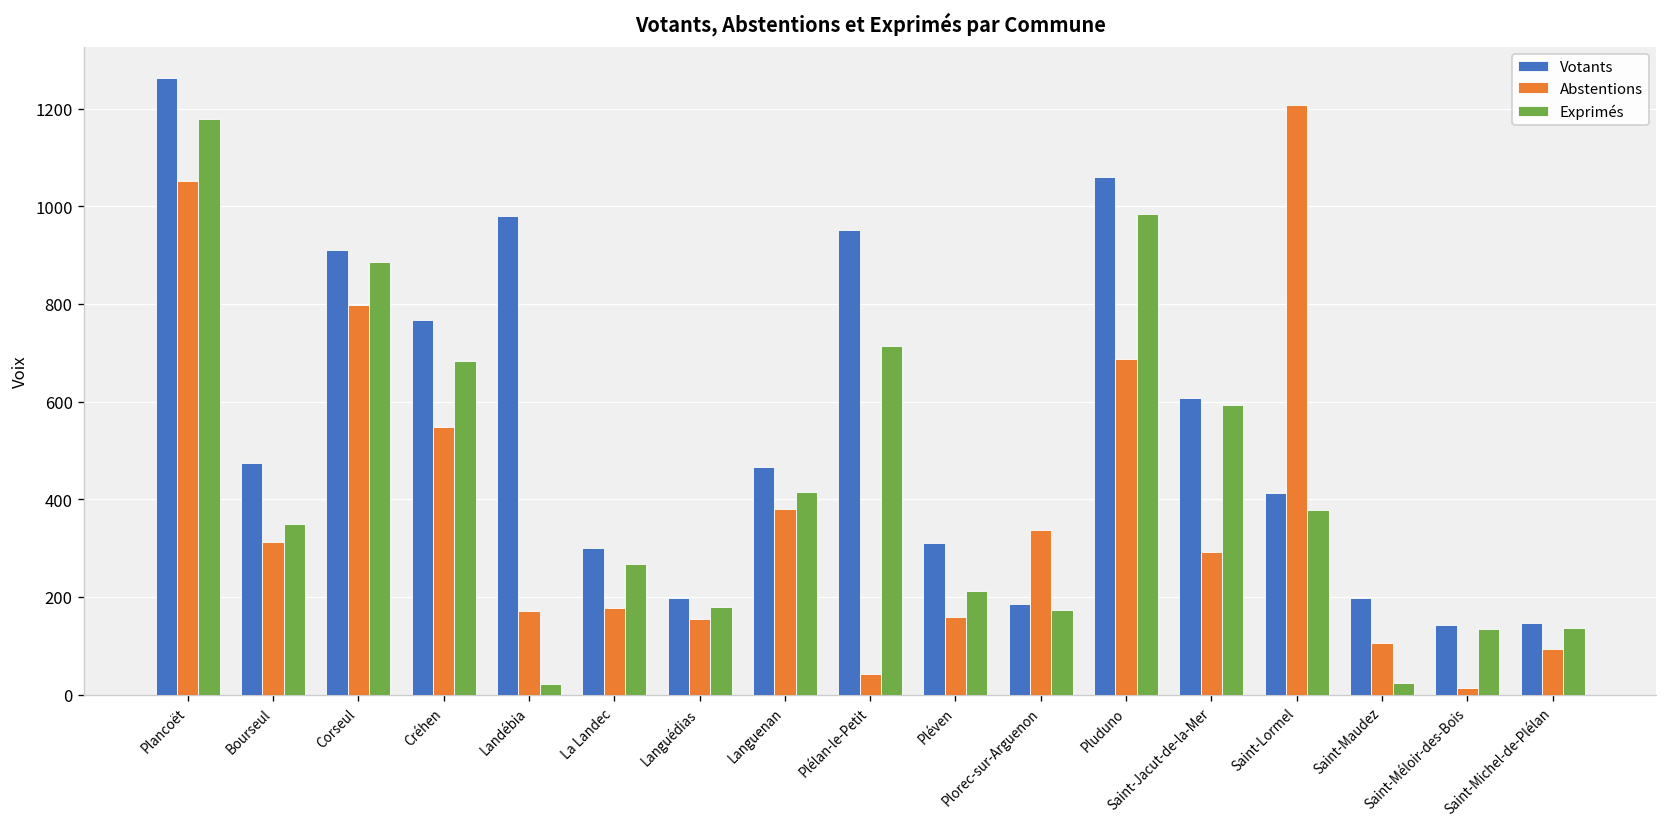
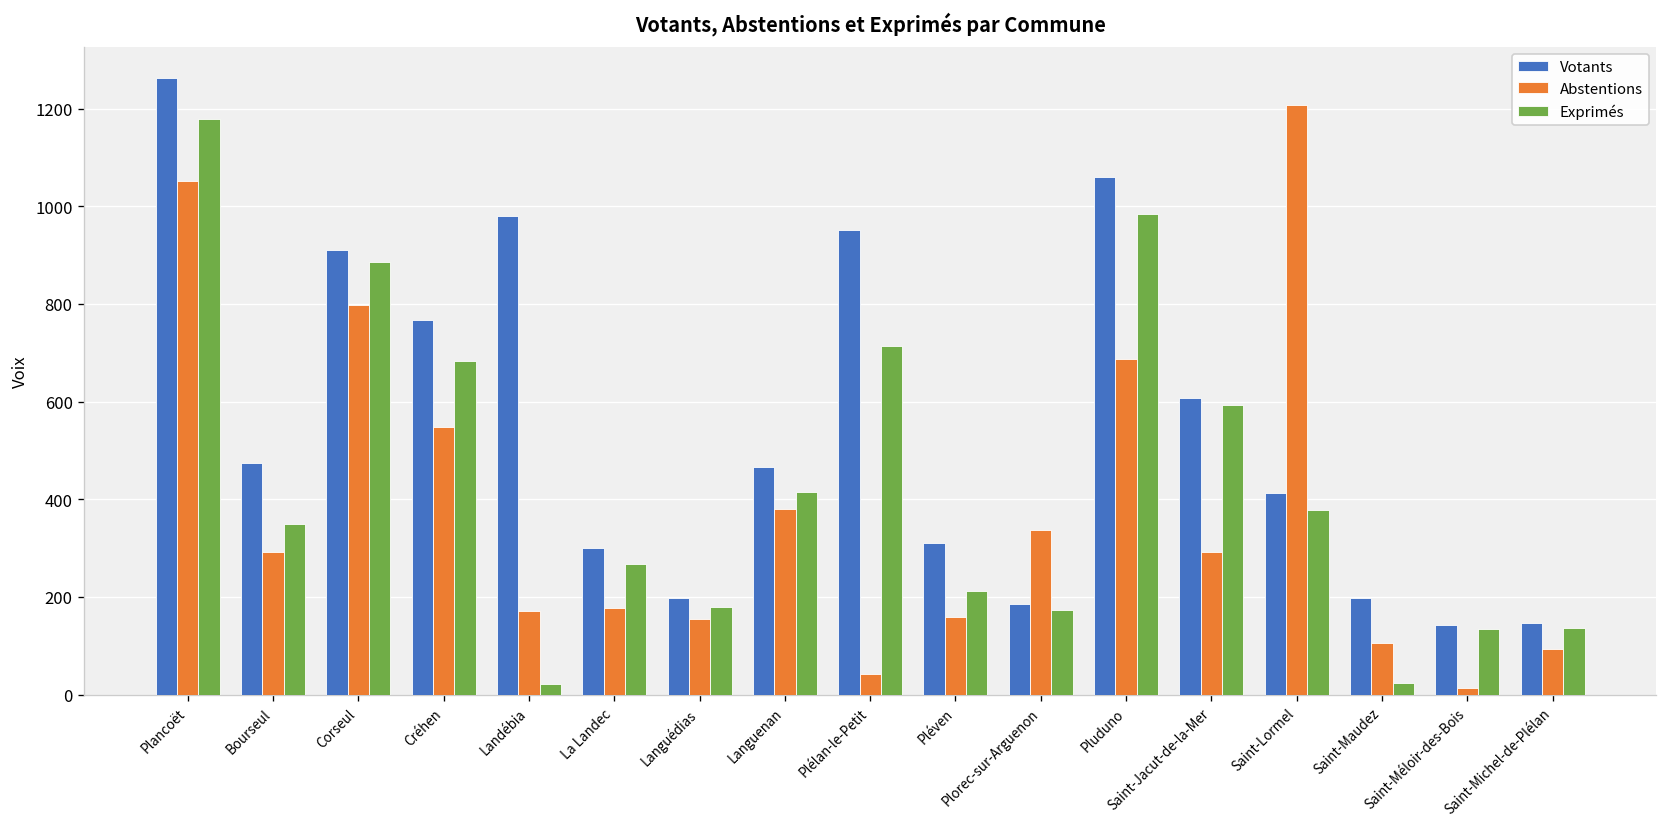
  {
    "Votants": {
      "Plancoët": 1260,
      "Bourseul": 470,
      "Corseul": 910,
      "Créhen": 770,
      "Landébia": 980,
      "La Landec": 300,
      "Languédias": 200,
      "Languenan": 470,
      "Plélan-le-Petit": 950,
      "Pléven": 310,
      "Plorec-sur-Arguenon": 190,
      "Pluduno": 1060,
      "Saint-Jacut-de-la-Mer": 610,
      "Saint-Lormel": 410,
      "Saint-Maudez": 200,
      "Saint-Méloir-des-Bois": 140,
      "Saint-Michel-de-Plélan": 150
    },
    "Abstentions": {
      "Plancoët": 1050,
-     "Bourseul": 310,
+     "Bourseul": 290,
      "Corseul": 800,
      "Créhen": 550,
      "Landébia": 170,
      "La Landec": 180,
      "Languédias": 150,
      "Languenan": 380,
      "Plélan-le-Petit": 40,
      "Pléven": 160,
      "Plorec-sur-Arguenon": 340,
      "Pluduno": 690,
      "Saint-Jacut-de-la-Mer": 290,
      "Saint-Lormel": 1210,
      "Saint-Maudez": 110,
      "Saint-Méloir-des-Bois": 10,
      "Saint-Michel-de-Plélan": 90
    },
    "Exprimés": {
      "Plancoët": 1180,
      "Bourseul": 350,
      "Corseul": 890,
      "Créhen": 680,
      "Landébia": 20,
      "La Landec": 270,
      "Languédias": 180,
      "Languenan": 420,
      "Plélan-le-Petit": 710,
      "Pléven": 210,
      "Plorec-sur-Arguenon": 170,
      "Pluduno": 990,
      "Saint-Jacut-de-la-Mer": 590,
      "Saint-Lormel": 380,
      "Saint-Maudez": 20,
      "Saint-Méloir-des-Bois": 140,
      "Saint-Michel-de-Plélan": 140
    }
  }
